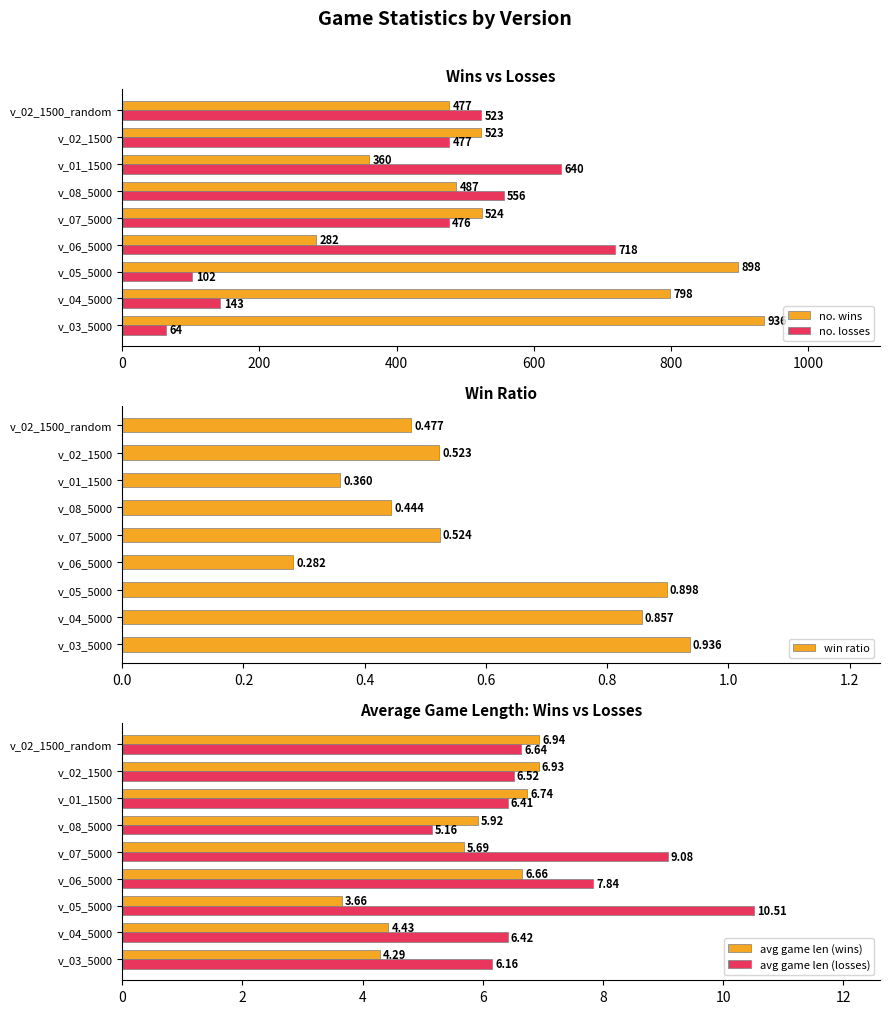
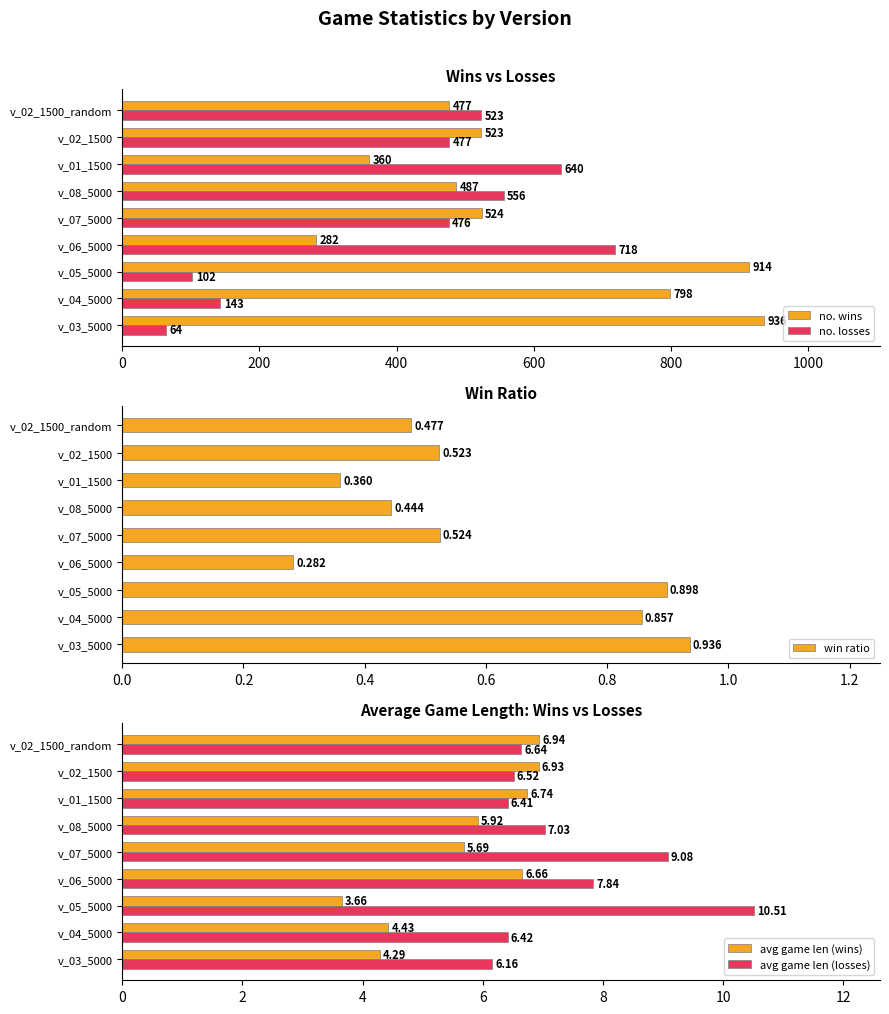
  {
    "Wins vs Losses": {
      "no. wins": {
        "v_02_1500_random": 477,
        "v_02_1500": 523,
        "v_01_1500": 360,
        "v_08_5000": 487,
        "v_07_5000": 524,
        "v_06_5000": 282,
-       "v_05_5000": 898,
+       "v_05_5000": 914,
        "v_04_5000": 798
      },
      "no. losses": {
        "v_02_1500_random": 523,
        "v_02_1500": 477,
        "v_01_1500": 640,
        "v_08_5000": 556,
        "v_07_5000": 476,
        "v_06_5000": 718,
        "v_05_5000": 102,
        "v_04_5000": 143,
        "v_03_5000": 64
      }
    },
    "Win Ratio": {
      "v_02_1500_random": 0.477,
      "v_02_1500": 0.523,
      "v_01_1500": 0.360,
      "v_08_5000": 0.444,
      "v_07_5000": 0.524,
      "v_06_5000": 0.282,
      "v_05_5000": 0.898,
      "v_04_5000": 0.857,
      "v_03_5000": 0.936
    },
    "Average Game Length: Wins vs Losses": {
      "avg game len (wins)": {
        "v_02_1500_random": 6.94,
        "v_02_1500": 6.93,
        "v_01_1500": 6.74,
        "v_08_5000": 5.92,
        "v_07_5000": 5.69,
        "v_06_5000": 6.66,
        "v_05_5000": 3.66,
        "v_04_5000": 4.43,
        "v_03_5000": 4.29
      },
      "avg game len (losses)": {
        "v_02_1500_random": 6.64,
        "v_02_1500": 6.52,
        "v_01_1500": 6.41,
-       "v_08_5000": 5.16,
+       "v_08_5000": 7.03,
        "v_07_5000": 9.08,
        "v_06_5000": 7.84,
        "v_05_5000": 10.51,
        "v_04_5000": 6.42,
        "v_03_5000": 6.16
      }
    }
  }
